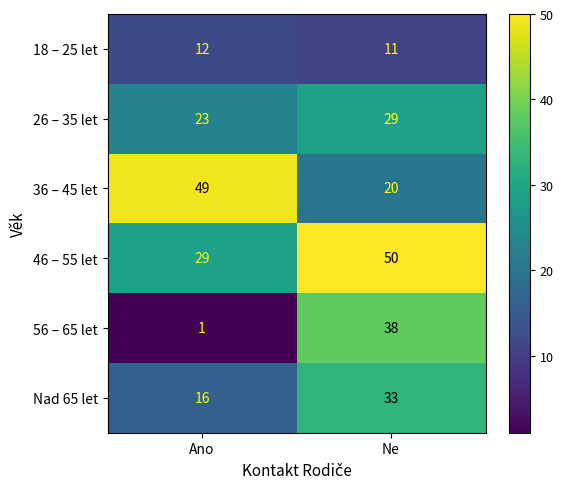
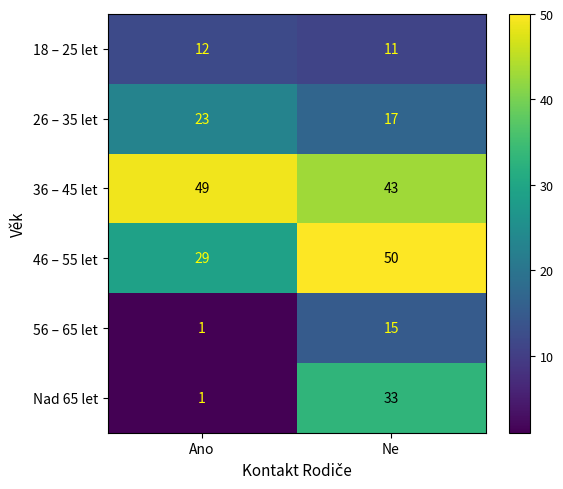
  {
    "18 – 25 let": {
      "Ano": 12,
      "Ne": 11
    },
    "26 – 35 let": {
      "Ano": 23,
-     "Ne": 29
+     "Ne": 17
    },
    "36 – 45 let": {
      "Ano": 49,
-     "Ne": 20
+     "Ne": 43
    },
    "46 – 55 let": {
      "Ano": 29,
      "Ne": 50
    },
    "56 – 65 let": {
      "Ano": 1,
-     "Ne": 38
+     "Ne": 15
    },
    "Nad 65 let": {
-     "Ano": 16,
+     "Ano": 1,
      "Ne": 33
    }
  }
